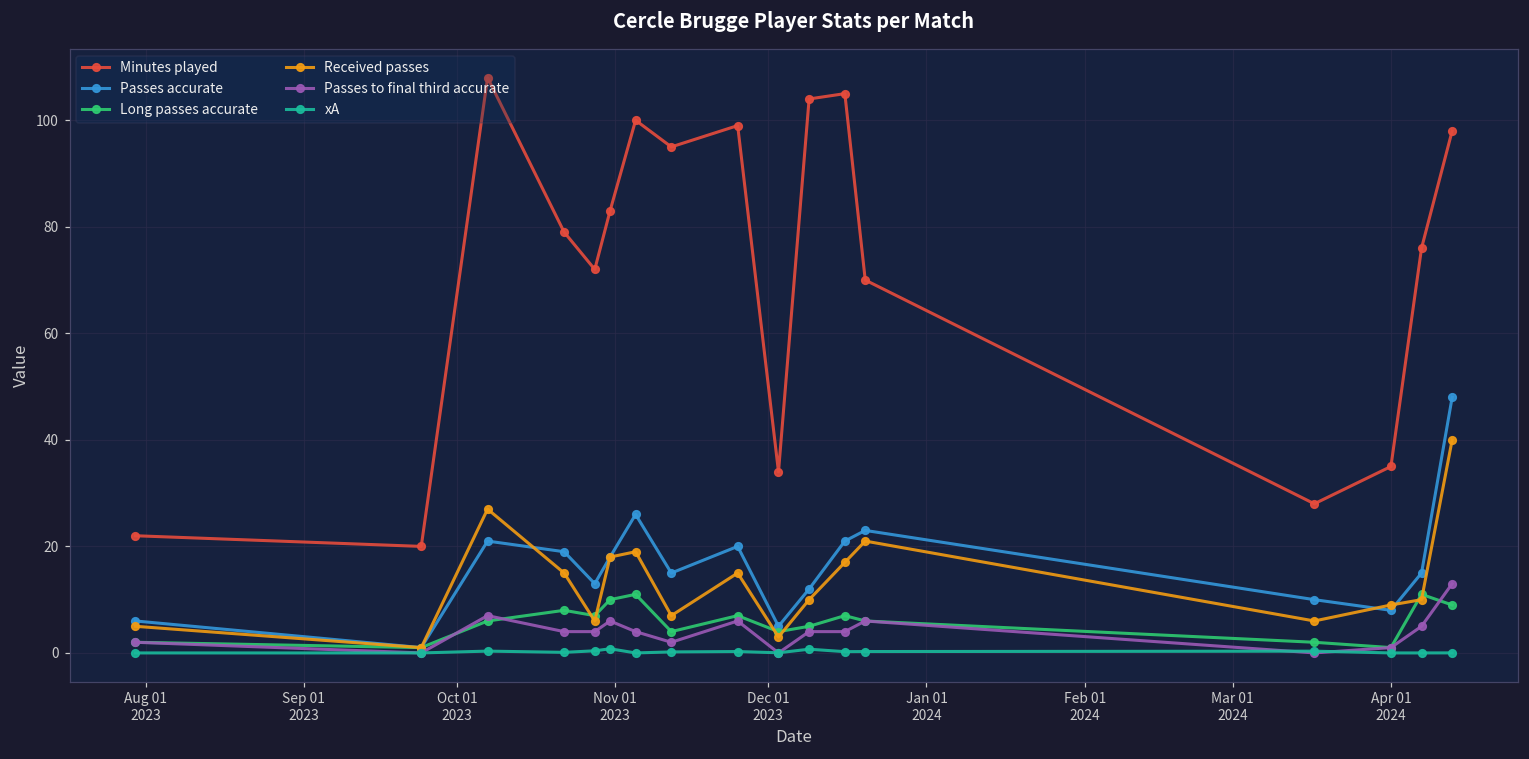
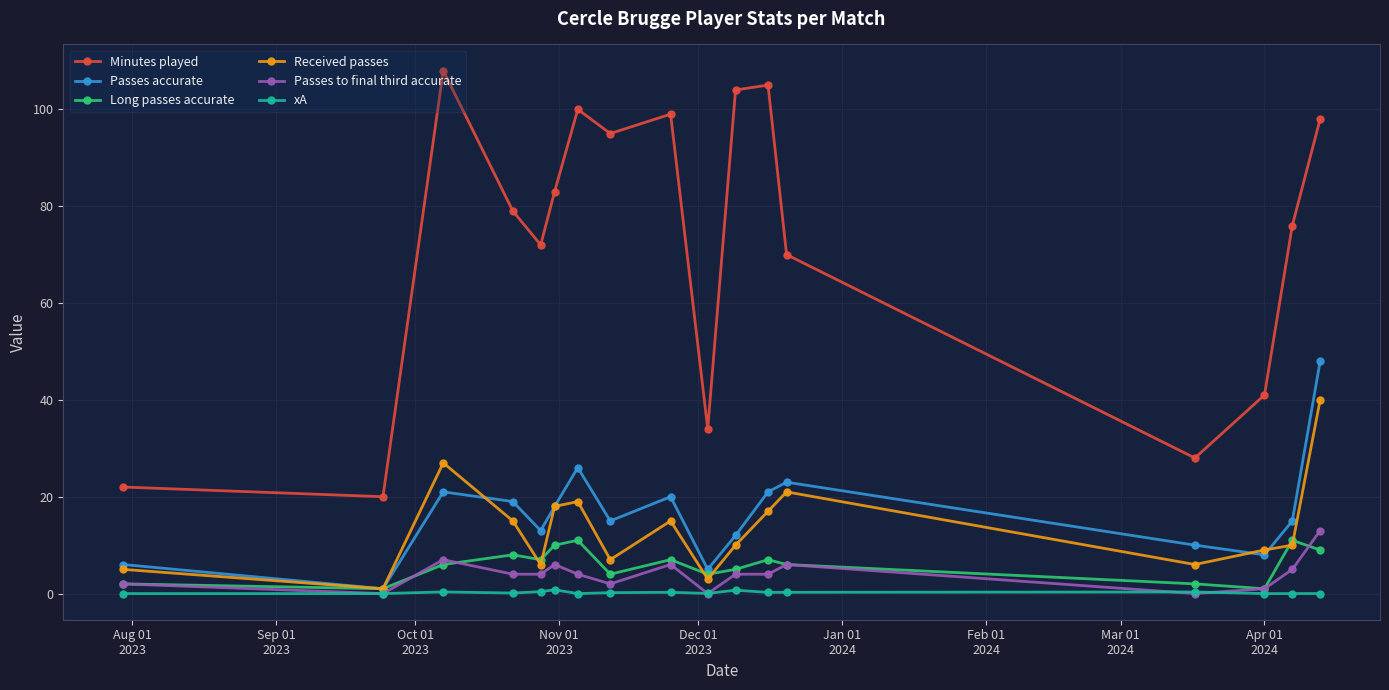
  {
    "Minutes played": {
-     "Apr 01 2024": 35
+     "Apr 01 2024": 41
    },
    "Passes accurate": {
      "Apr 01 2024": 8
    },
    "Received passes": {
      "Apr 01 2024": 9
    }
  }
